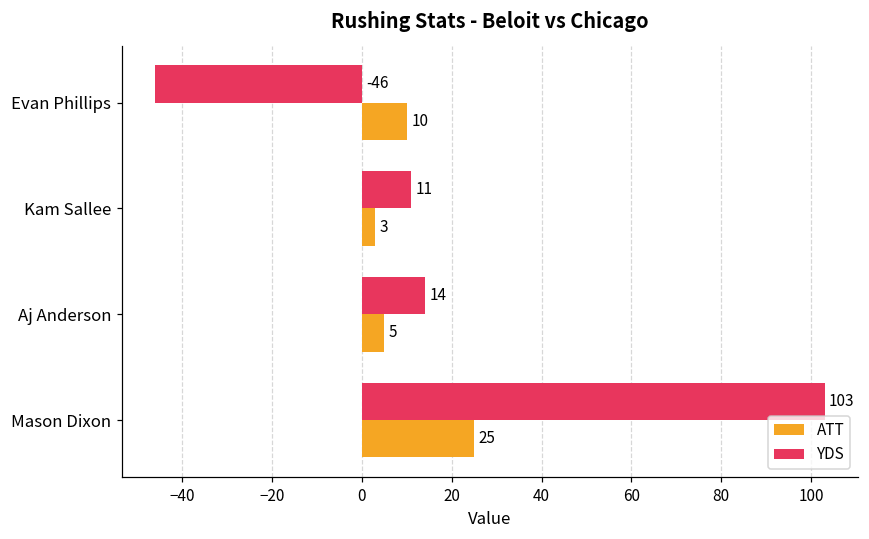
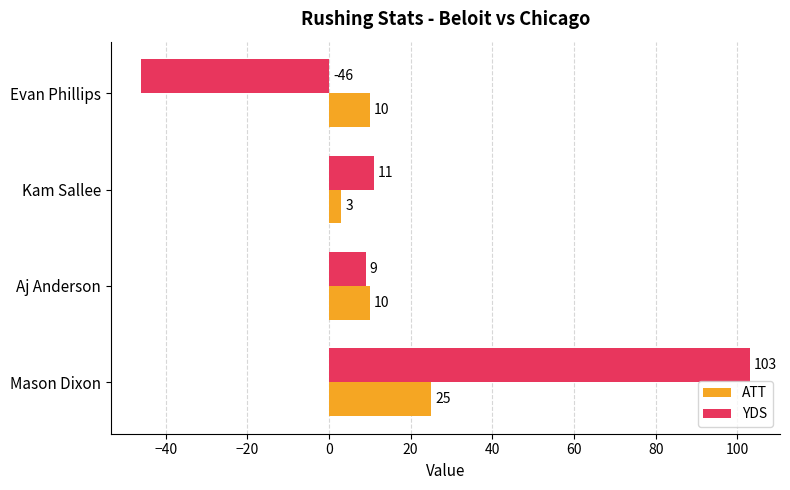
  {
    "ATT": {
      "Evan Phillips": 10,
      "Kam Sallee": 3,
-     "Aj Anderson": 5,
+     "Aj Anderson": 10,
      "Mason Dixon": 25
    },
    "YDS": {
      "Kam Sallee": 11,
-     "Aj Anderson": 14,
+     "Aj Anderson": 9,
      "Mason Dixon": 103
    }
  }
